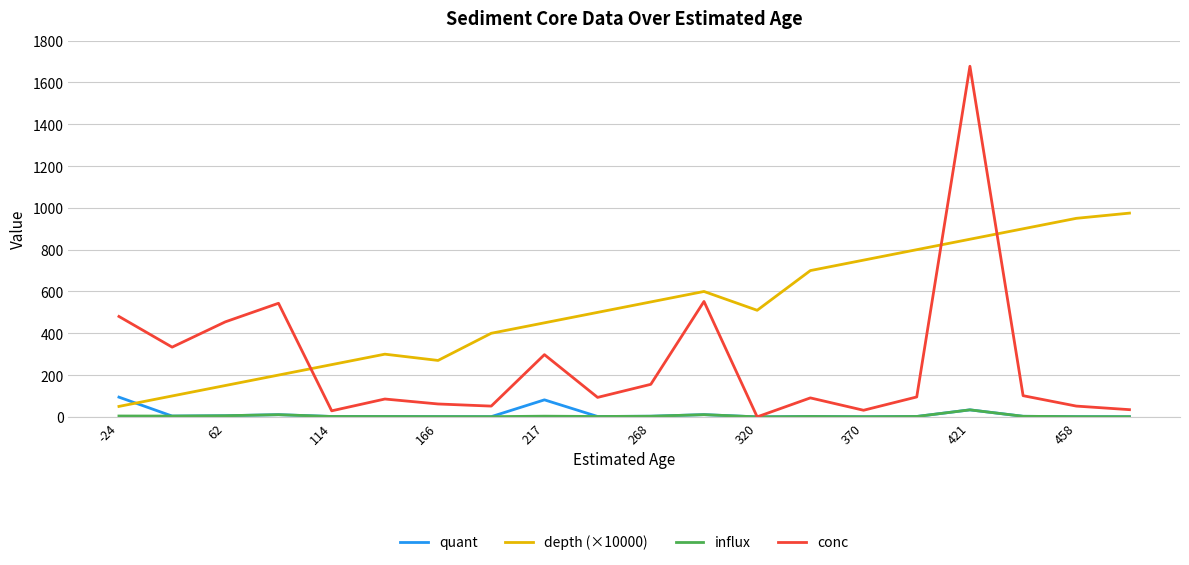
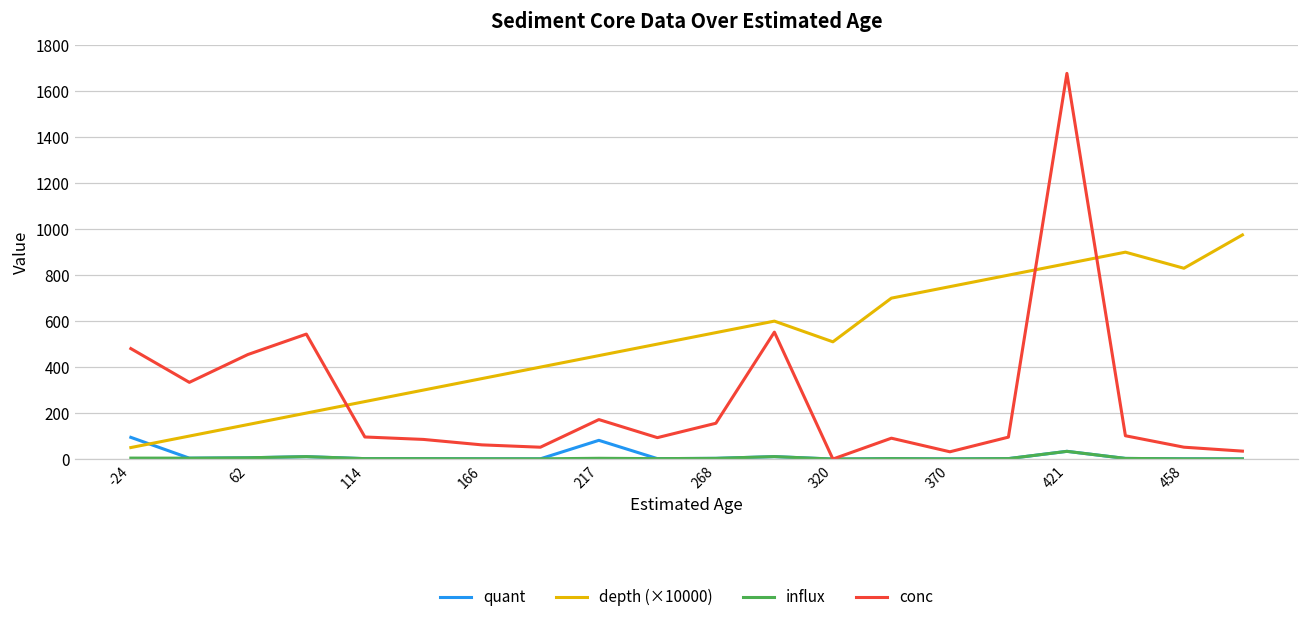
  {
    "quant": {
      "-24": 90,
      "217": 80
    },
    "depth (×10000)": {
      "-24": 50,
      "62": 150,
      "114": 250,
-     "166": 270,
+     "166": 350,
      "217": 450,
      "268": 550,
      "320": 510,
      "370": 750,
      "421": 850,
-     "458": 950
+     "458": 830
    },
    "influx": {
      "-24": 0,
      "217": 0
    },
    "conc": {
      "-24": 480,
      "62": 450,
-     "114": 30,
+     "114": 100,
      "166": 60,
-     "217": 300,
+     "217": 170,
      "268": 160,
      "370": 30,
      "421": 1680,
      "458": 50
    }
  }
